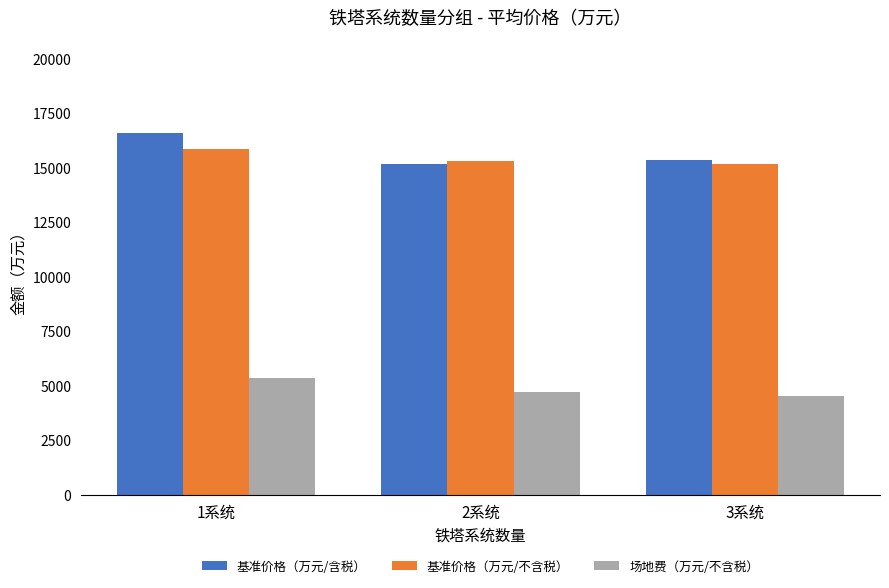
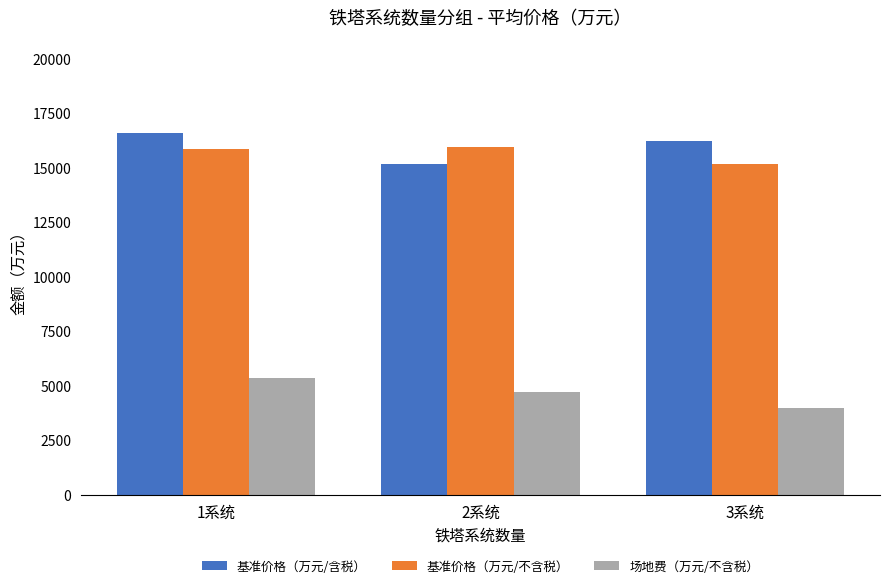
  {
    "基准价格（万元/含税）": {
      "1系统": 16600,
      "2系统": 15200,
-     "3系统": 15400
+     "3系统": 16200
    },
    "基准价格（万元/不含税）": {
      "1系统": 15800,
-     "2系统": 15300,
+     "2系统": 16000,
      "3系统": 15200
    },
    "场地费（万元/不含税）": {
      "1系统": 5400,
      "2系统": 4700,
-     "3系统": 4500
+     "3系统": 4000
    }
  }
